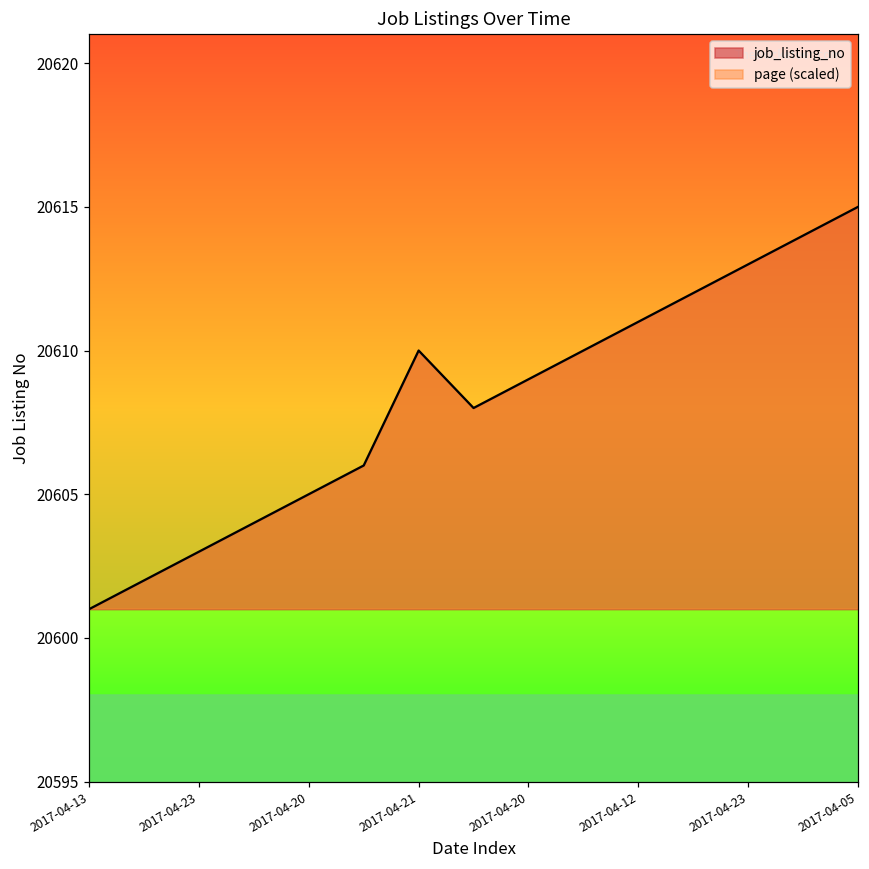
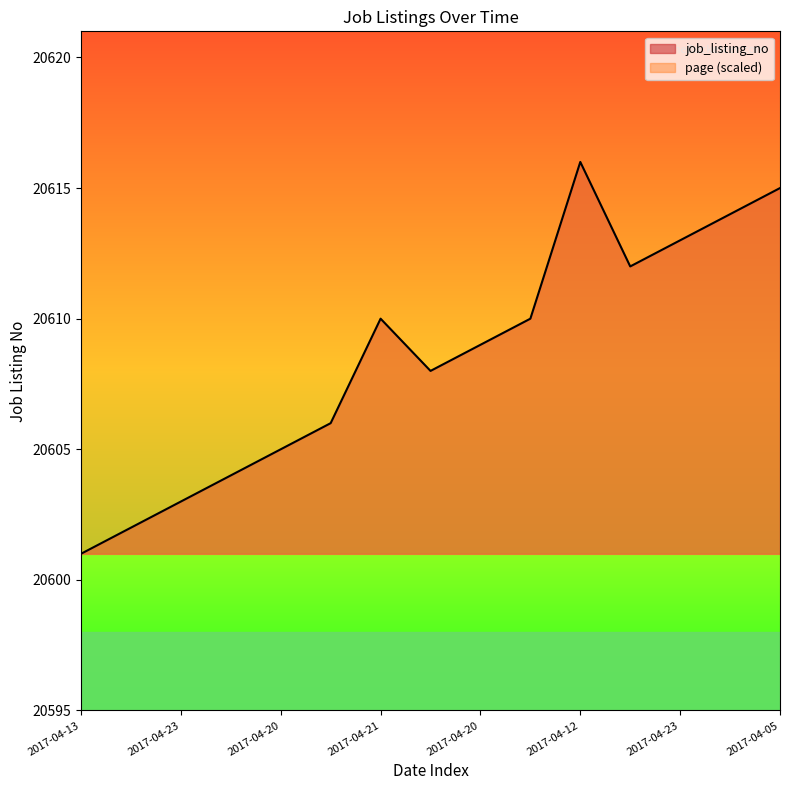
  {
    "job_listing_no": {
      "2017-04-13": 20601,
      "2017-04-21": 20610,
-     "2017-04-12": 20611
+     "2017-04-12": 20616
    }
  }
